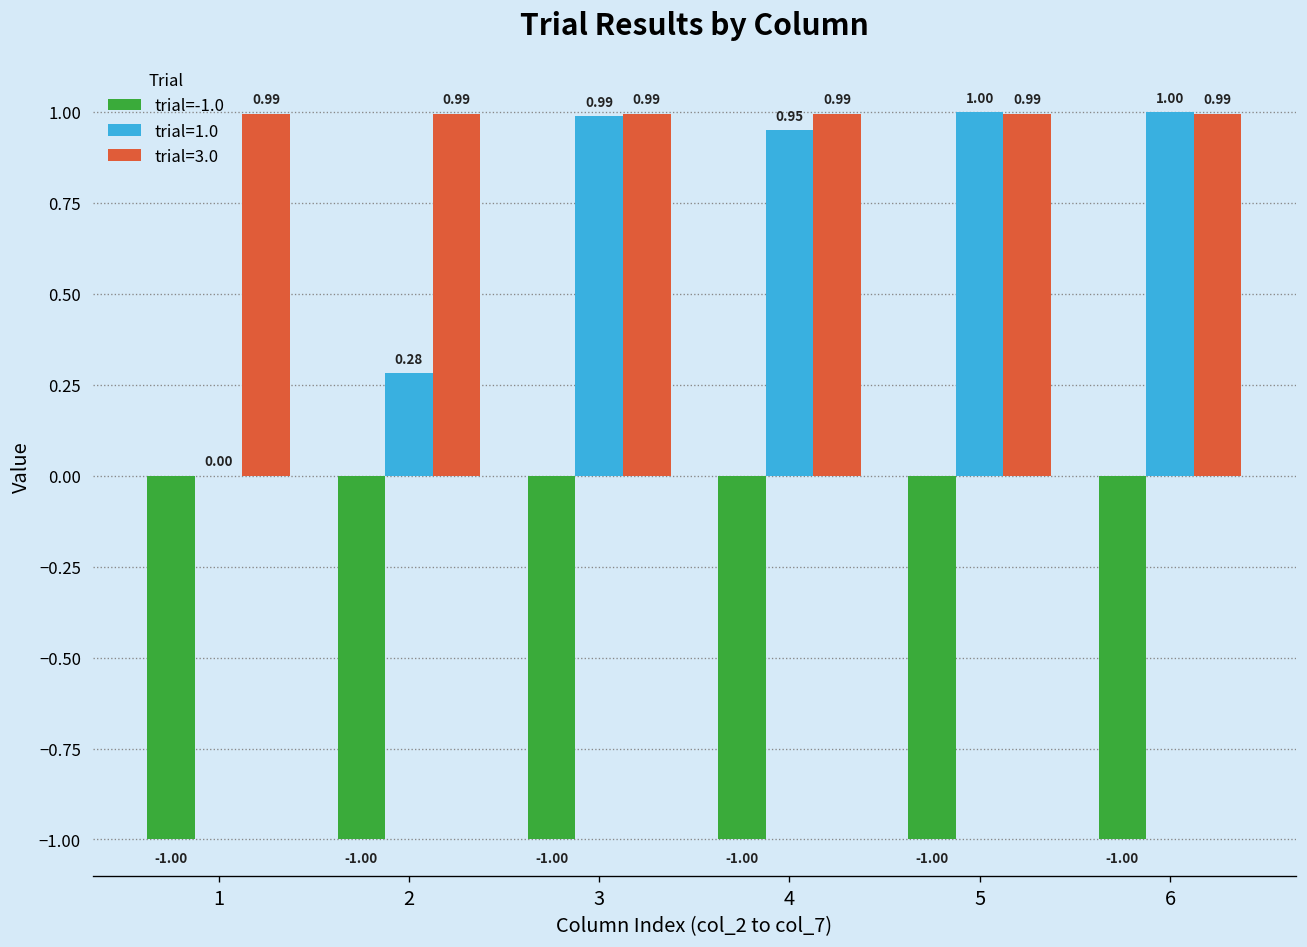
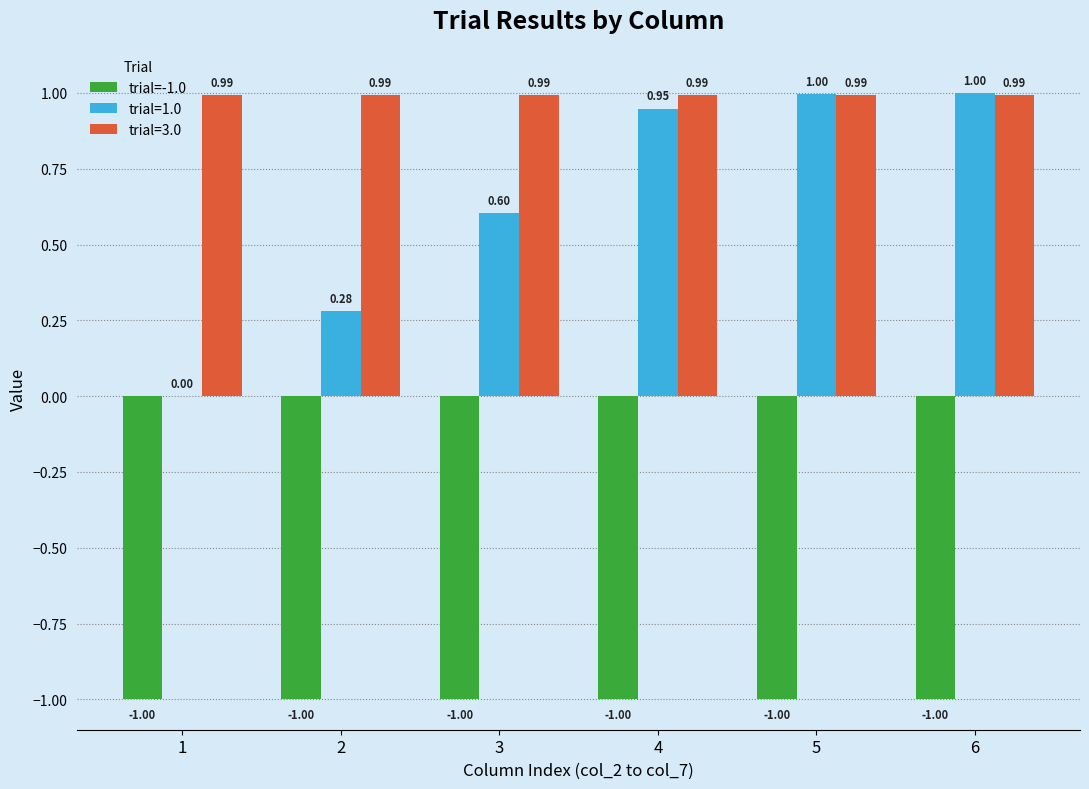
  {
    "trial=-1.0": {
      "1": -1.00,
      "2": -1.00,
      "3": -1.00,
      "4": -1.00,
      "5": -1.00,
      "6": -1.00
    },
    "trial=1.0": {
      "1": 0.00,
      "2": 0.28,
-     "3": 0.99,
+     "3": 0.60,
      "4": 0.95,
      "5": 1.00,
      "6": 1.00
    },
    "trial=3.0": {
      "1": 0.99,
      "2": 0.99,
      "3": 0.99,
      "4": 0.99,
      "5": 0.99,
      "6": 0.99
    }
  }
